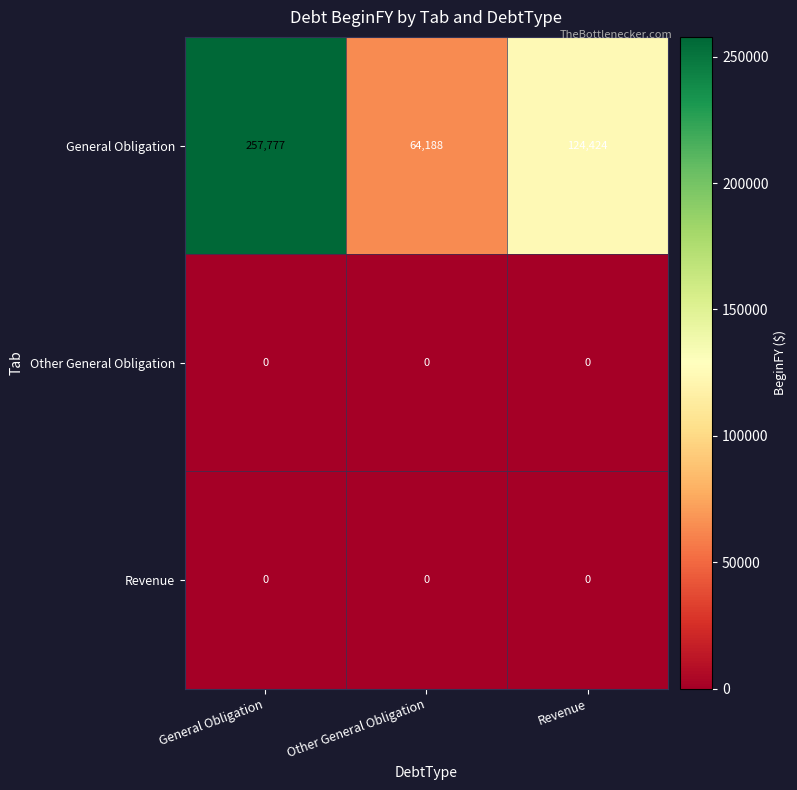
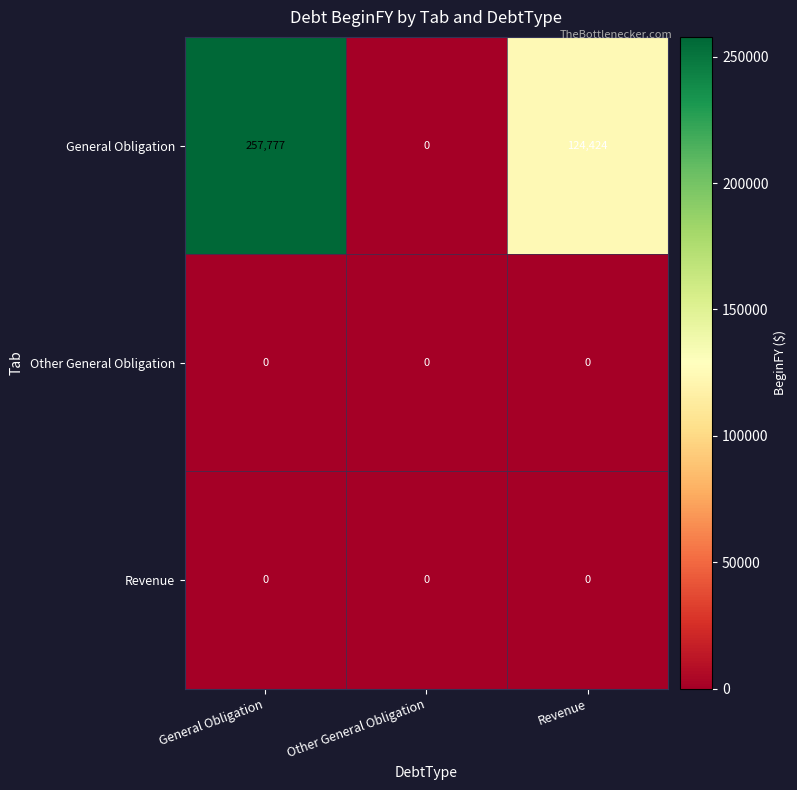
  {
    "General Obligation": {
      "General Obligation": "257,777",
-     "Other General Obligation": "64,188",
+     "Other General Obligation": "0",
      "Revenue": "124,424"
    },
    "Other General Obligation": {
      "General Obligation": "0",
      "Other General Obligation": "0",
      "Revenue": "0"
    },
    "Revenue": {
      "General Obligation": "0",
      "Other General Obligation": "0",
      "Revenue": "0"
    }
  }
